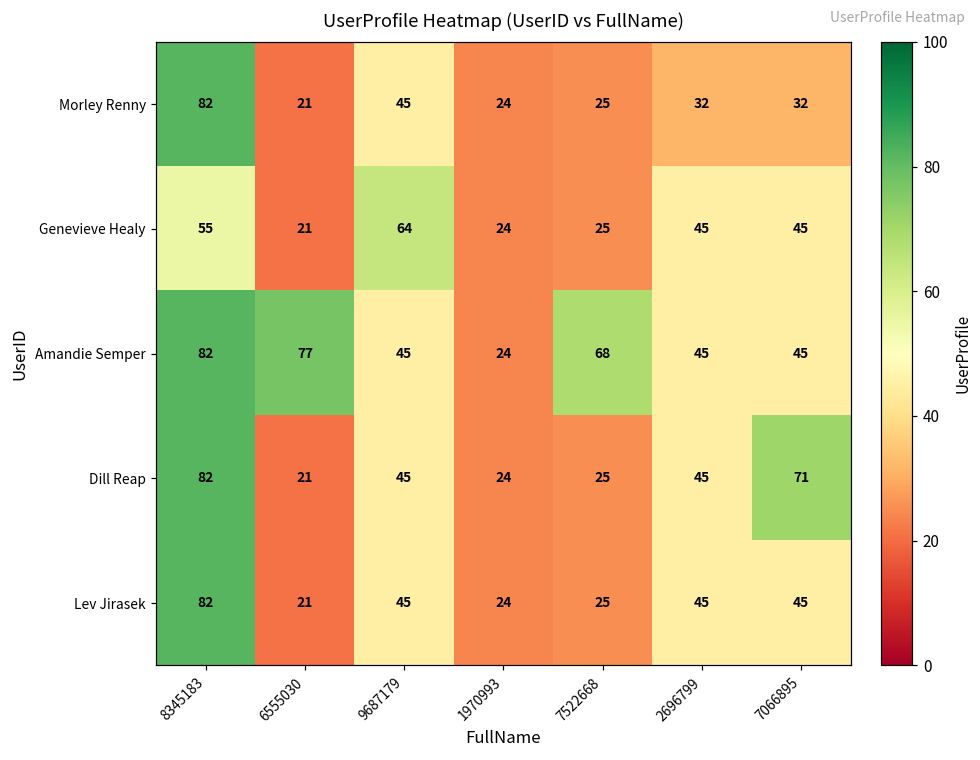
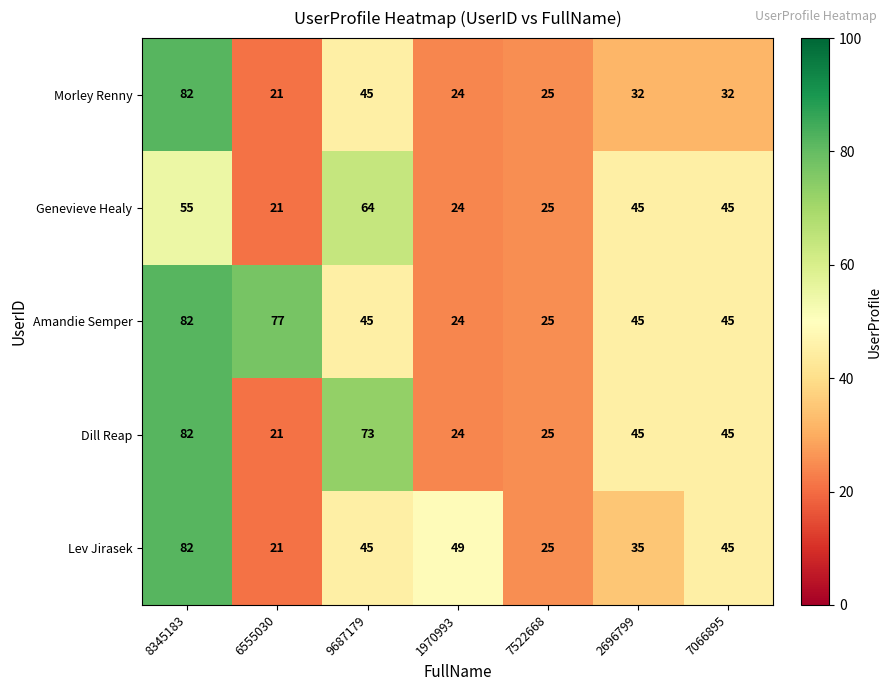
  {
    "Morley Renny": {
      "8345183": 82,
      "6555030": 21,
      "9687179": 45,
      "1970993": 24,
      "7522668": 25,
      "2696799": 32,
      "7066895": 32
    },
    "Genevieve Healy": {
      "8345183": 55,
      "6555030": 21,
      "9687179": 64,
      "1970993": 24,
      "7522668": 25,
      "2696799": 45,
      "7066895": 45
    },
    "Amandie Semper": {
      "8345183": 82,
      "6555030": 77,
      "9687179": 45,
      "1970993": 24,
-     "7522668": 68,
+     "7522668": 25,
      "2696799": 45,
      "7066895": 45
    },
    "Dill Reap": {
      "8345183": 82,
      "6555030": 21,
-     "9687179": 45,
+     "9687179": 73,
      "1970993": 24,
      "7522668": 25,
      "2696799": 45,
-     "7066895": 71
+     "7066895": 45
    },
    "Lev Jirasek": {
      "8345183": 82,
      "6555030": 21,
      "9687179": 45,
-     "1970993": 24,
+     "1970993": 49,
      "7522668": 25,
-     "2696799": 45,
+     "2696799": 35,
      "7066895": 45
    }
  }
